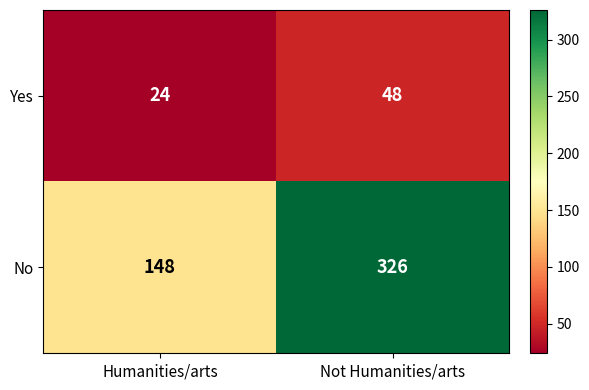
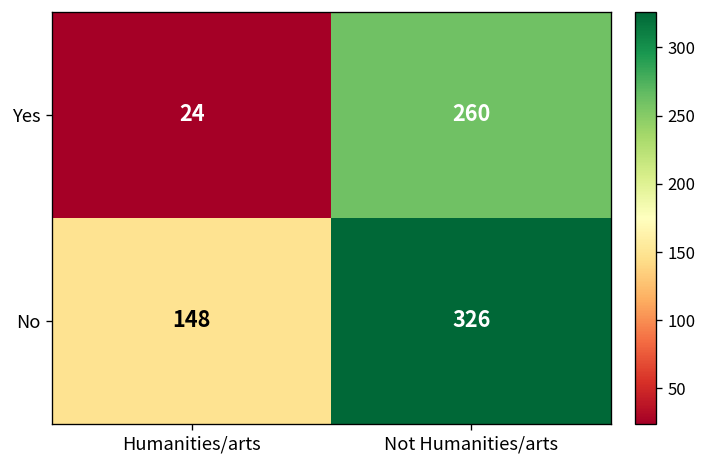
  {
    "Yes": {
      "Humanities/arts": 24,
-     "Not Humanities/arts": 48
+     "Not Humanities/arts": 260
    },
    "No": {
      "Humanities/arts": 148,
      "Not Humanities/arts": 326
    }
  }
